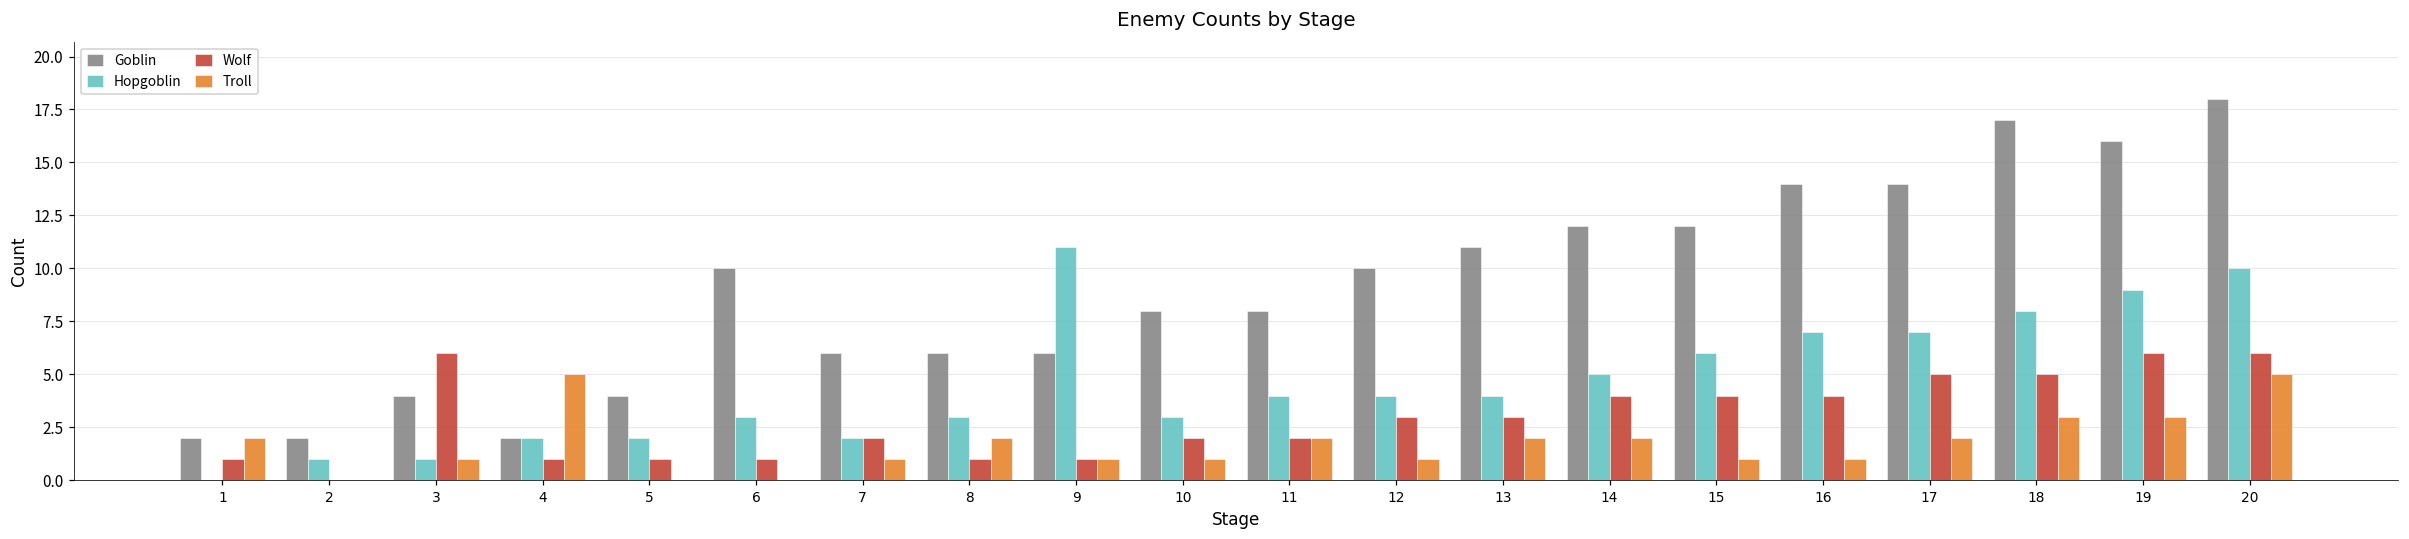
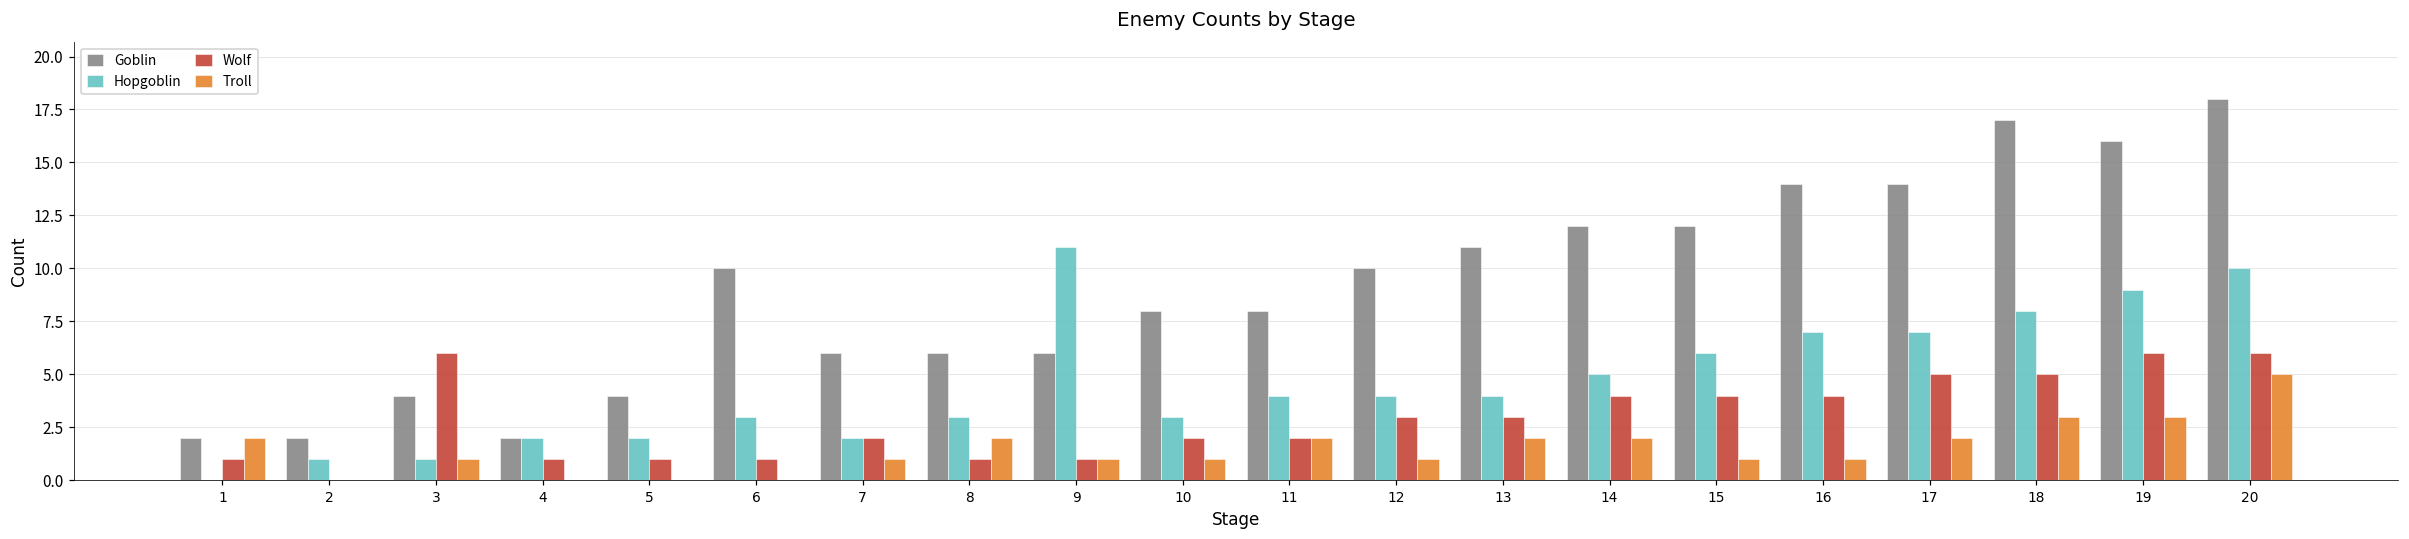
  {
    "Goblin": {
      "1": 2,
      "2": 2,
      "3": 4,
      "4": 2,
      "5": 4,
      "6": 10,
      "7": 6,
      "8": 6,
      "9": 6,
      "10": 8,
      "11": 8,
      "12": 10,
      "13": 11,
      "14": 12,
      "15": 12,
      "16": 14,
      "17": 14,
      "18": 17,
      "19": 16,
      "20": 18
    },
    "Hopgoblin": {
      "1": 0,
      "2": 1,
      "3": 1,
      "4": 2,
      "5": 2,
      "6": 3,
      "7": 2,
      "8": 3,
      "9": 11,
      "10": 3,
      "11": 4,
      "12": 4,
      "13": 4,
      "14": 5,
      "15": 6,
      "16": 7,
      "17": 7,
      "18": 8,
      "19": 9,
      "20": 10
    },
    "Wolf": {
      "1": 1,
      "2": 0,
      "3": 6,
      "4": 1,
      "5": 1,
      "6": 1,
      "7": 2,
      "8": 1,
      "9": 1,
      "10": 2,
      "11": 2,
      "12": 3,
      "13": 3,
      "14": 4,
      "15": 4,
      "16": 4,
      "17": 5,
      "18": 5,
      "19": 6,
      "20": 6
    },
    "Troll": {
      "1": 2,
      "2": 0,
      "3": 1,
-     "4": 5,
+     "4": 0,
      "5": 0,
      "6": 0,
      "7": 1,
      "8": 2,
      "9": 1,
      "10": 1,
      "11": 2,
      "12": 1,
      "13": 2,
      "14": 2,
      "15": 1,
      "16": 1,
      "17": 2,
      "18": 3,
      "19": 3,
      "20": 5
    }
  }
